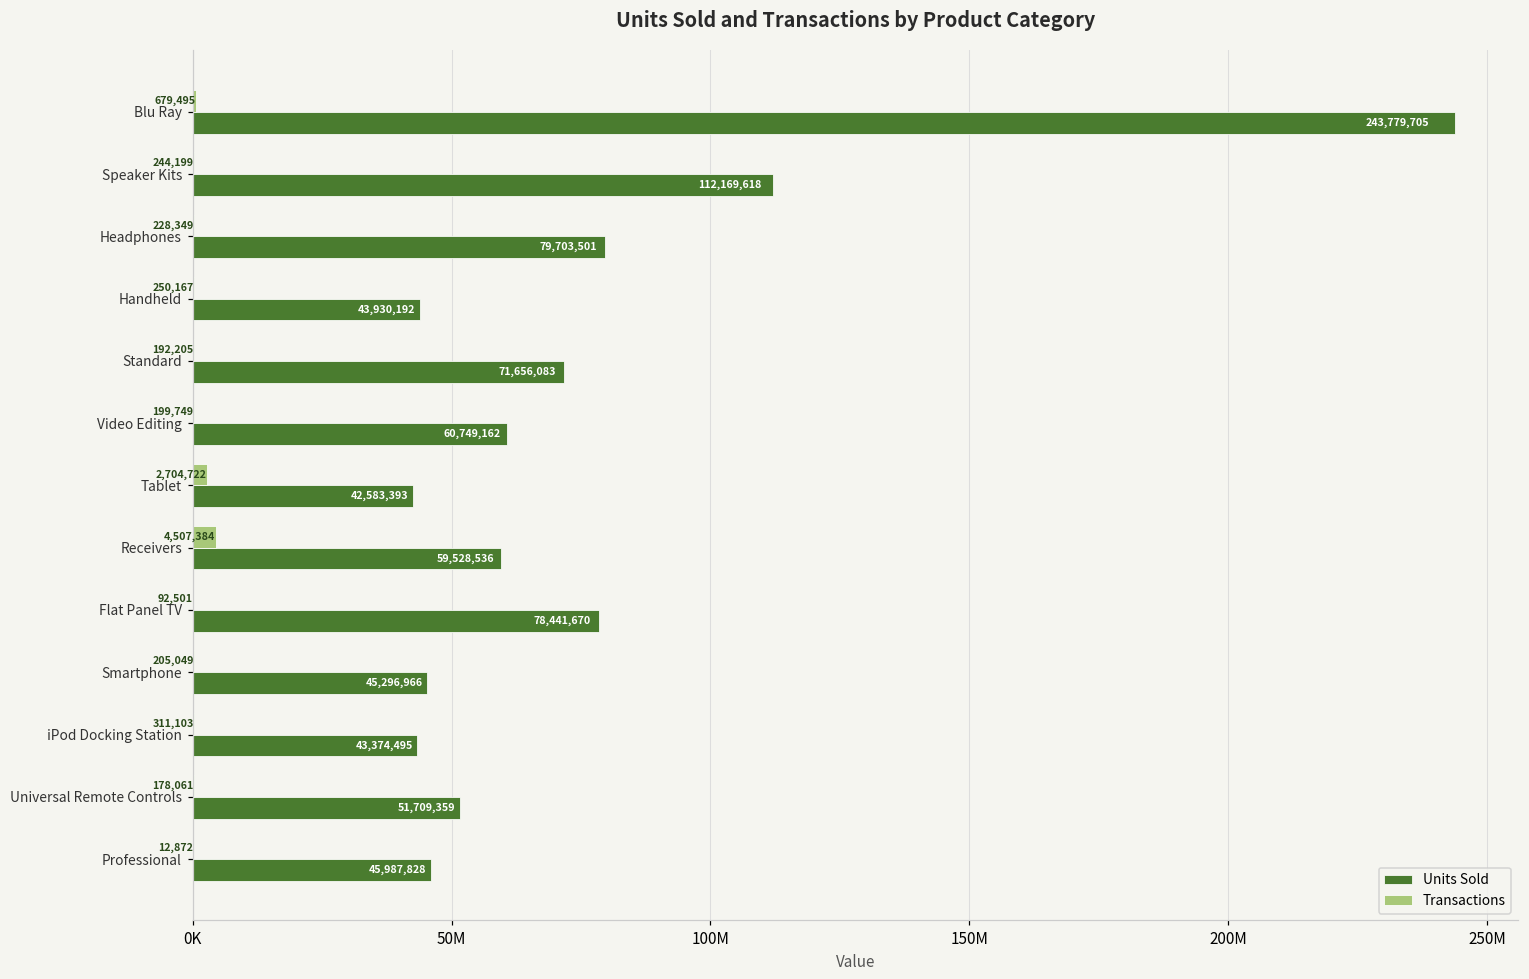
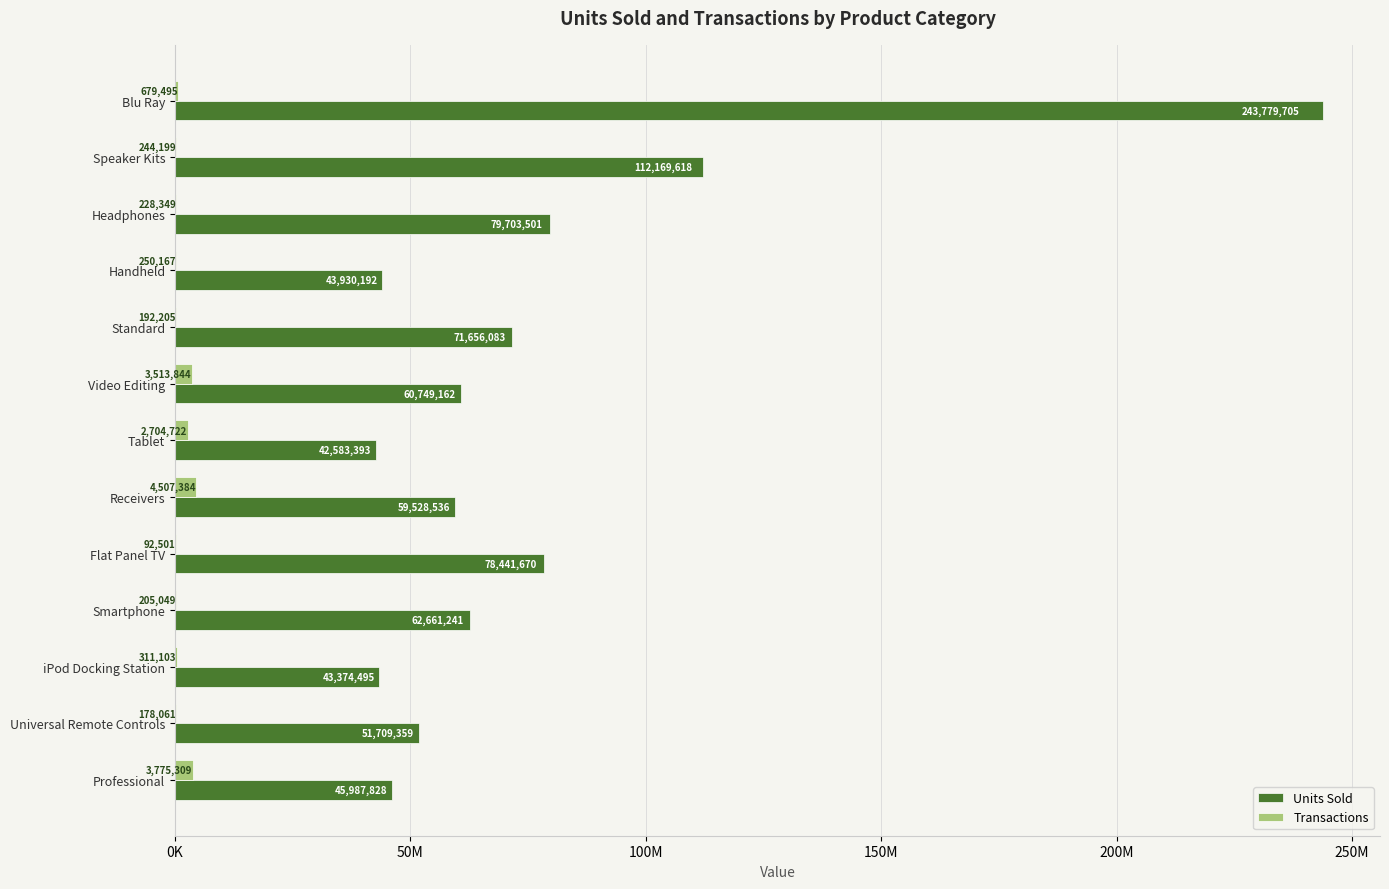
  {
    "Units Sold": {
      "Blu Ray": "243,779,705",
      "Speaker Kits": "112,169,618",
      "Headphones": "79,703,501",
      "Handheld": "43,930,192",
      "Standard": "71,656,083",
      "Video Editing": "60,749,162",
      "Tablet": "42,583,393",
      "Receivers": "59,528,536",
      "Flat Panel TV": "78,441,670",
-     "Smartphone": "45,296,966",
+     "Smartphone": "62,661,241",
      "iPod Docking Station": "43,374,495",
      "Universal Remote Controls": "51,709,359",
      "Professional": "45,987,828"
    },
    "Transactions": {
      "Blu Ray": "679,495",
      "Speaker Kits": "244,199",
      "Headphones": "228,349",
      "Handheld": "250,167",
      "Standard": "192,205",
-     "Video Editing": "199,749",
+     "Video Editing": "3,513,844",
      "Tablet": "2,704,722",
      "Receivers": "4,507,384",
      "Flat Panel TV": "92,501",
      "Smartphone": "205,049",
      "iPod Docking Station": "311,103",
      "Universal Remote Controls": "178,061",
-     "Professional": "12,872"
+     "Professional": "3,775,309"
    }
  }
